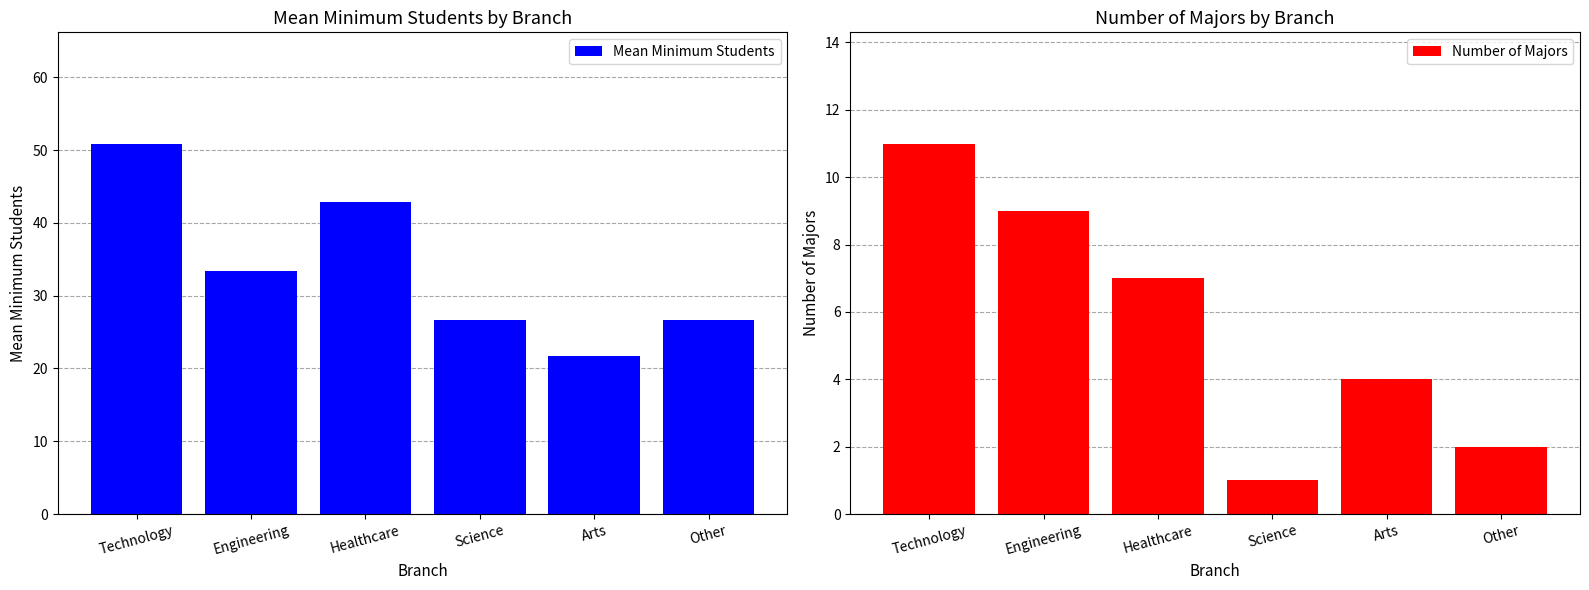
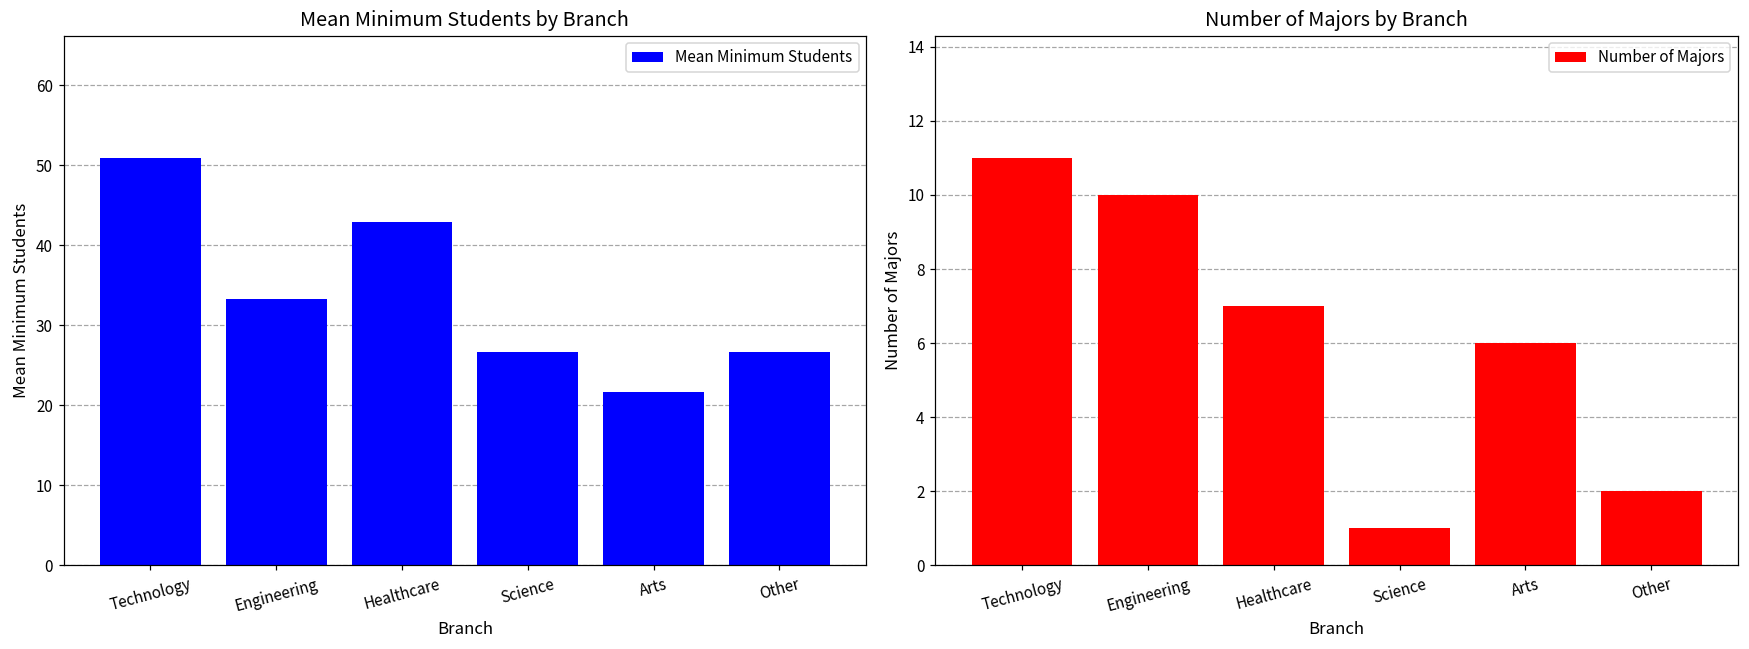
  {
    "Mean Minimum Students by Branch": {
      "Technology": 51,
      "Engineering": 33,
      "Healthcare": 43,
      "Science": 27,
      "Arts": 22,
      "Other": 27
    },
    "Number of Majors by Branch": {
      "Technology": 11,
-     "Engineering": 9,
+     "Engineering": 10,
      "Healthcare": 7,
      "Science": 1,
-     "Arts": 4,
+     "Arts": 6,
      "Other": 2
    }
  }
